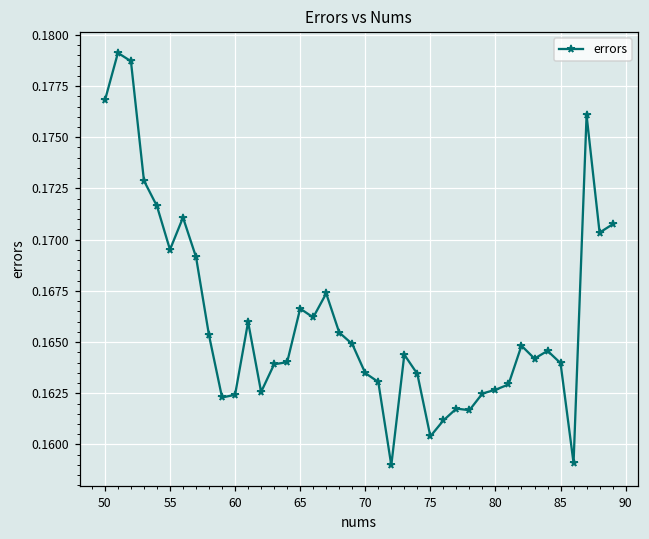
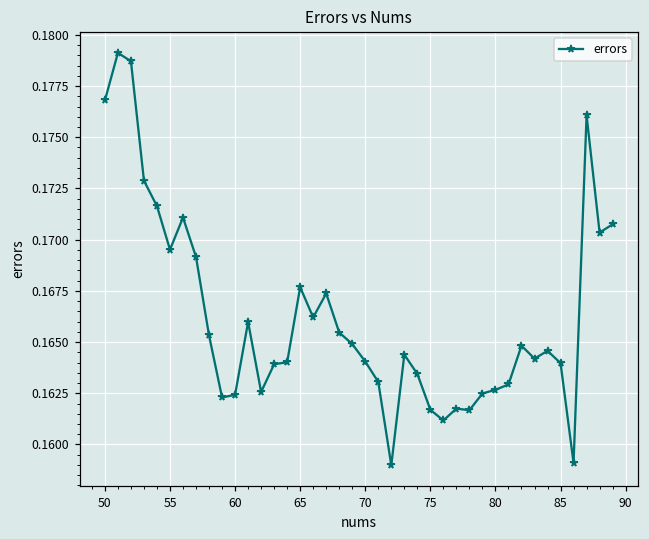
  {
    "50": 0.1768,
    "55": 0.1695,
    "60": 0.1624,
-   "65": 0.1666,
-   "70": 0.1635,
-   "75": 0.1604,
+   "65": 0.1677,
+   "70": 0.1640,
+   "75": 0.1617,
    "80": 0.1627,
    "85": 0.1640
  }
